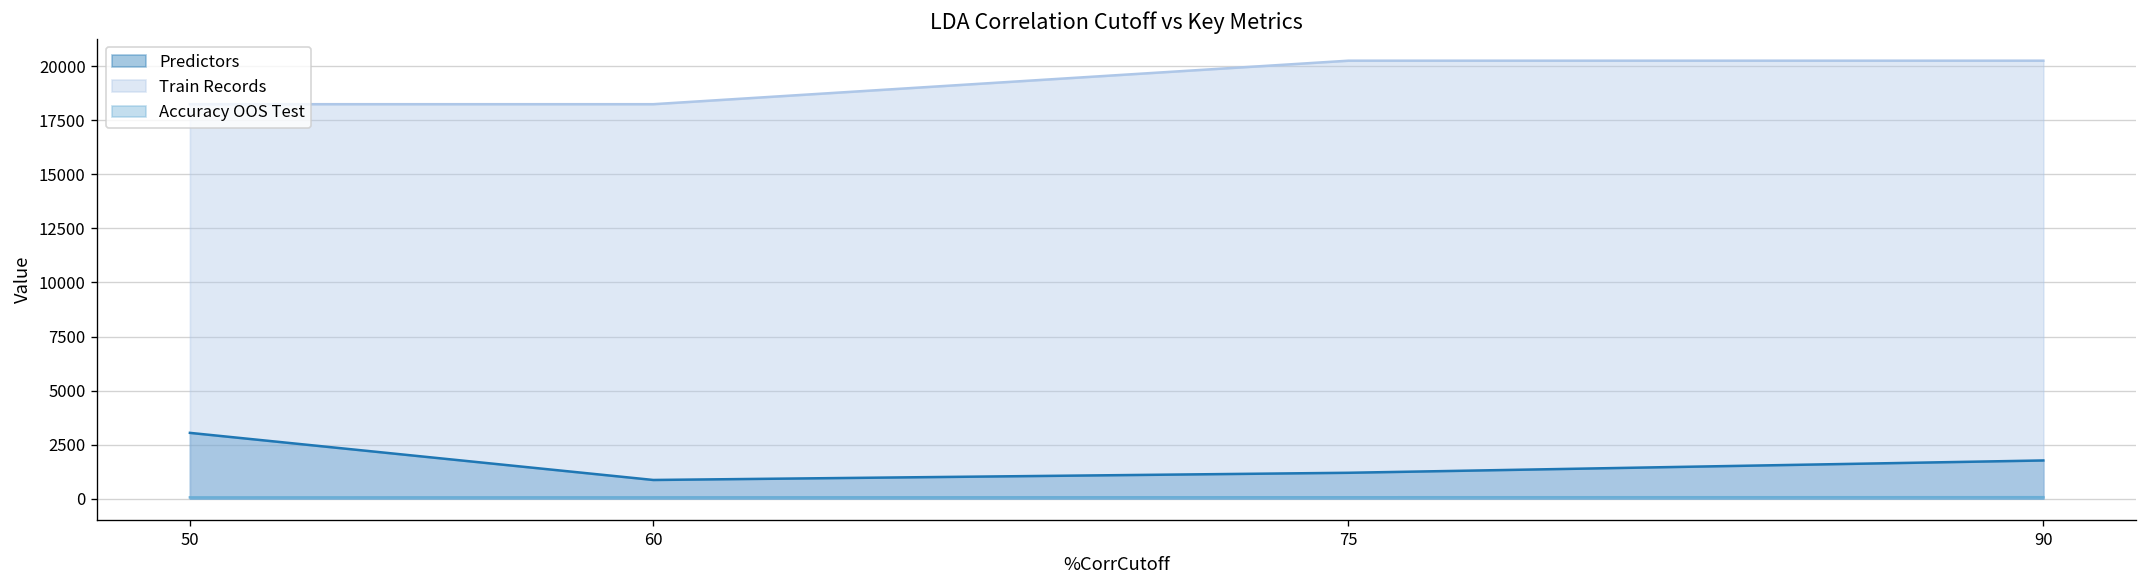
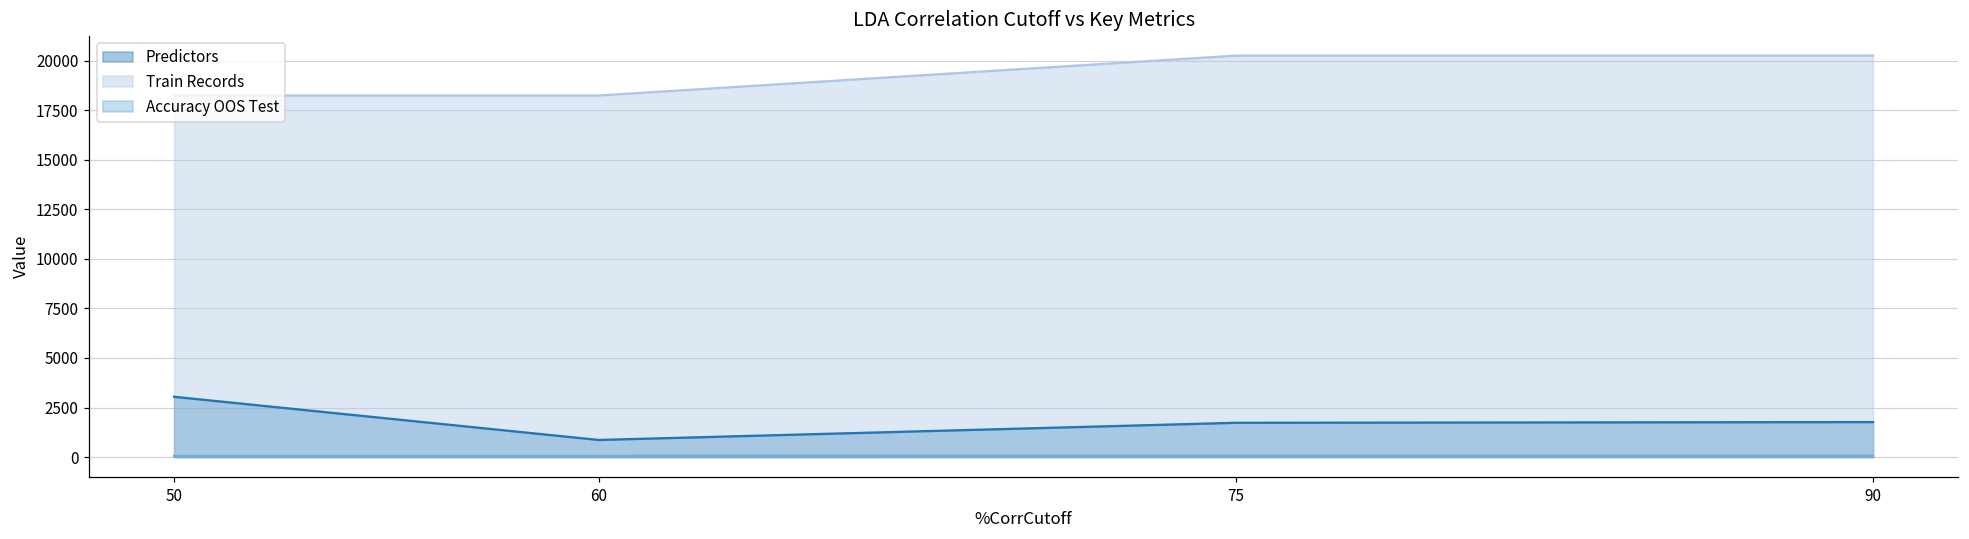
  {
    "Predictors": {
      "50": 3000,
      "60": 900,
-     "75": 1200,
+     "75": 1700,
      "90": 1800
    }
  }
